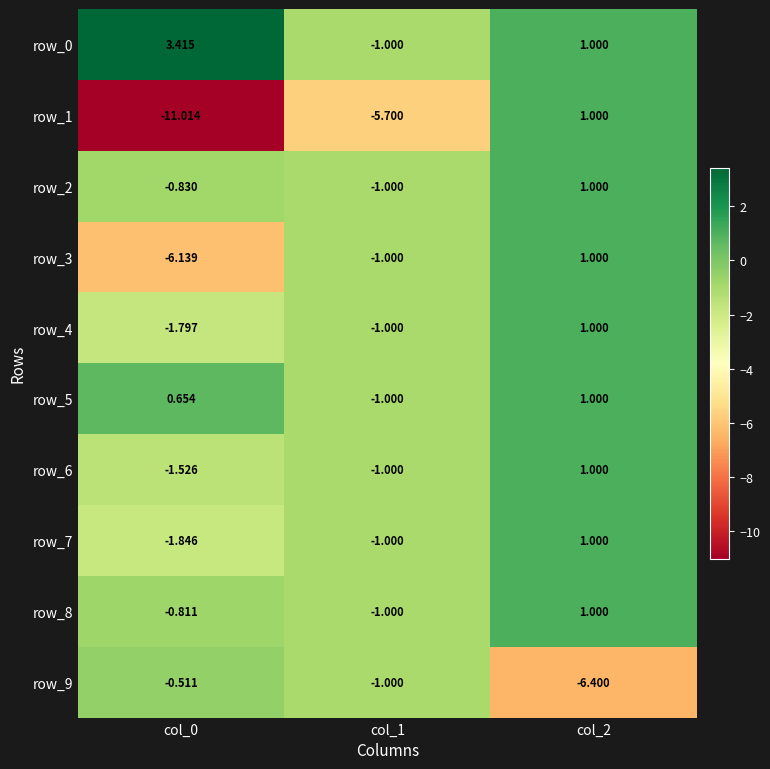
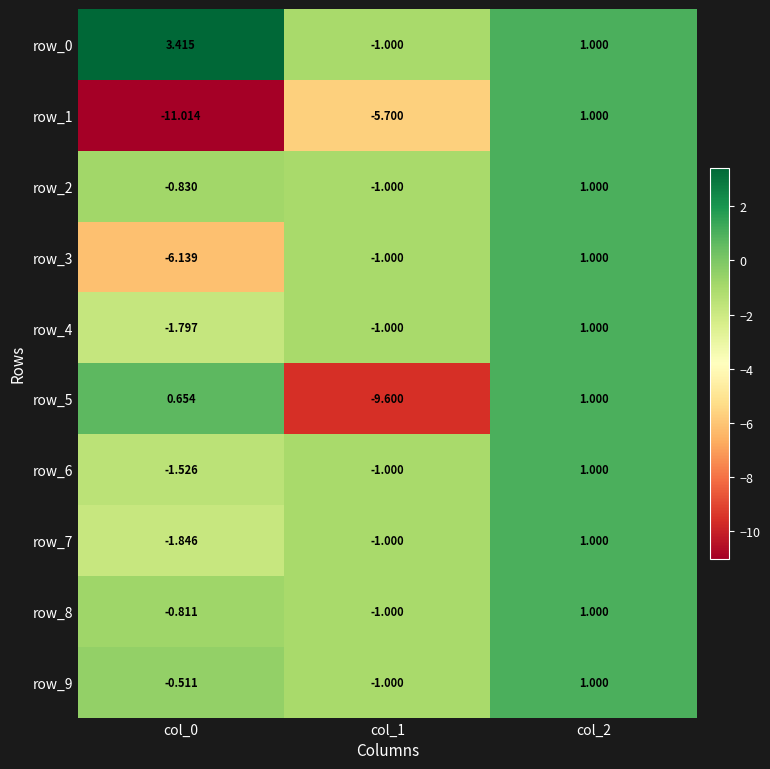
  {
    "row_0": {
      "col_0": 3.415,
      "col_1": -1.000,
      "col_2": 1.000
    },
    "row_1": {
      "col_0": -11.014,
      "col_1": -5.700,
      "col_2": 1.000
    },
    "row_2": {
      "col_0": -0.830,
      "col_1": -1.000,
      "col_2": 1.000
    },
    "row_3": {
      "col_0": -6.139,
      "col_1": -1.000,
      "col_2": 1.000
    },
    "row_4": {
      "col_0": -1.797,
      "col_1": -1.000,
      "col_2": 1.000
    },
    "row_5": {
      "col_0": 0.654,
-     "col_1": -1.000,
+     "col_1": -9.600,
      "col_2": 1.000
    },
    "row_6": {
      "col_0": -1.526,
      "col_1": -1.000,
      "col_2": 1.000
    },
    "row_7": {
      "col_0": -1.846,
      "col_1": -1.000,
      "col_2": 1.000
    },
    "row_8": {
      "col_0": -0.811,
      "col_1": -1.000,
      "col_2": 1.000
    },
    "row_9": {
      "col_0": -0.511,
      "col_1": -1.000,
-     "col_2": -6.400
+     "col_2": 1.000
    }
  }
